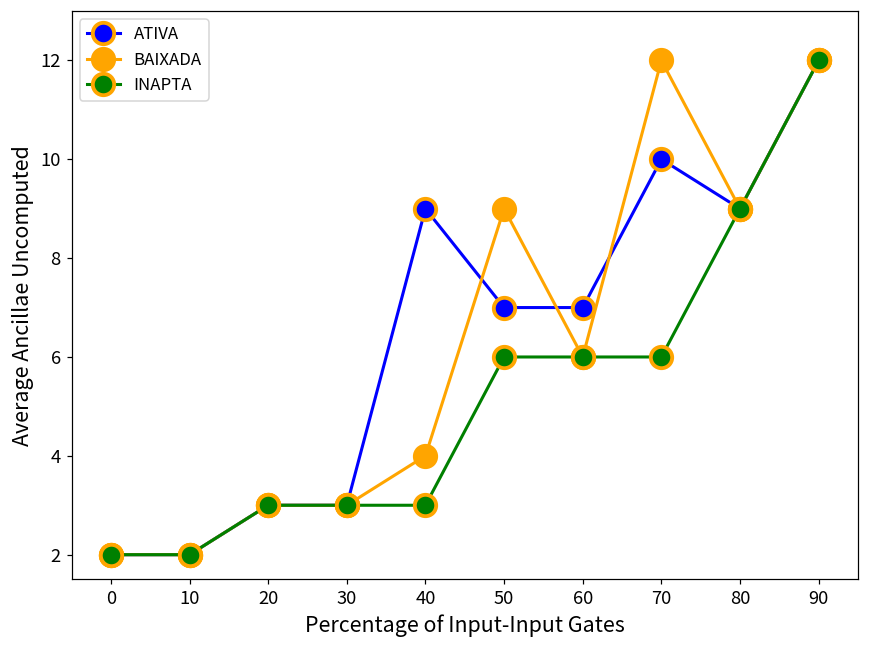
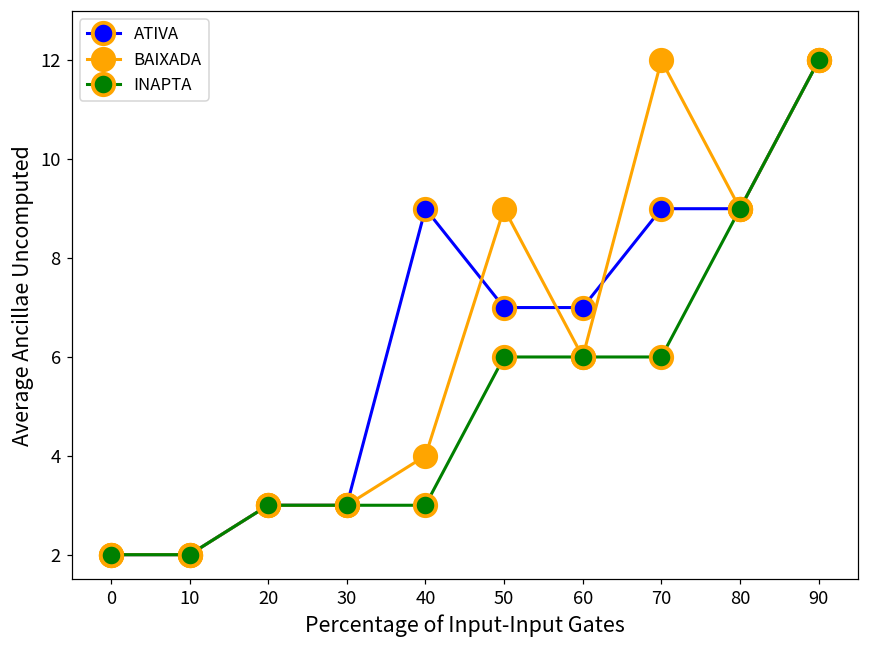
  {
    "ATIVA": {
      "40": 9,
      "50": 7,
      "60": 7,
-     "70": 10
+     "70": 9
    },
    "BAIXADA": {
      "40": 4,
      "50": 9,
      "70": 12
    },
    "INAPTA": {
      "40": 3,
      "50": 6,
      "70": 6
    }
  }
